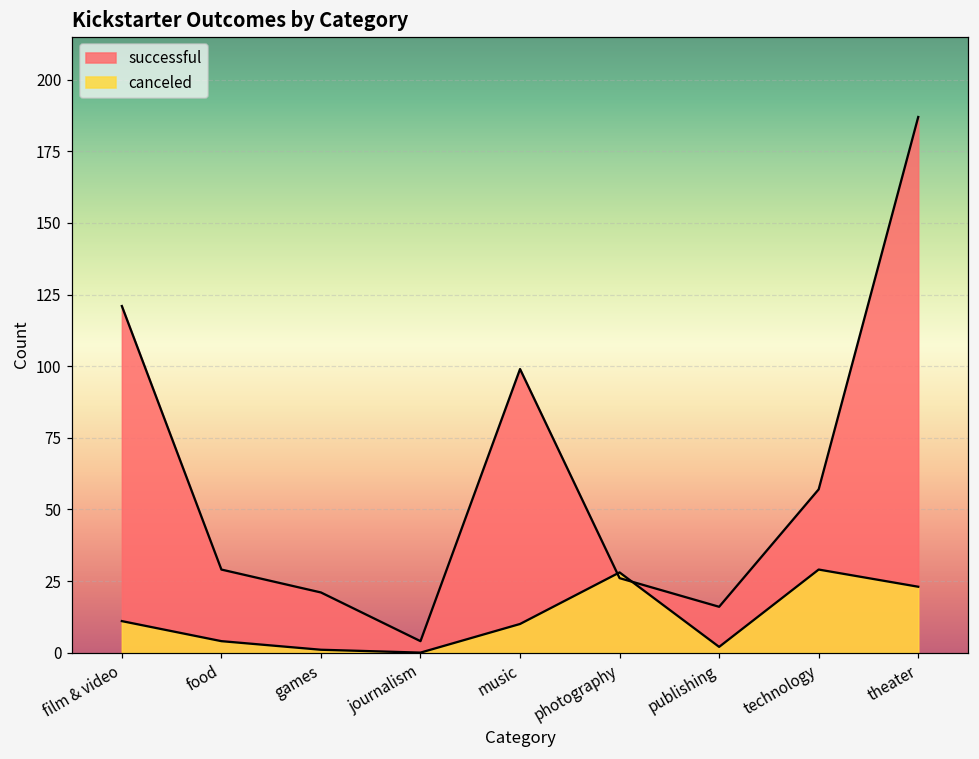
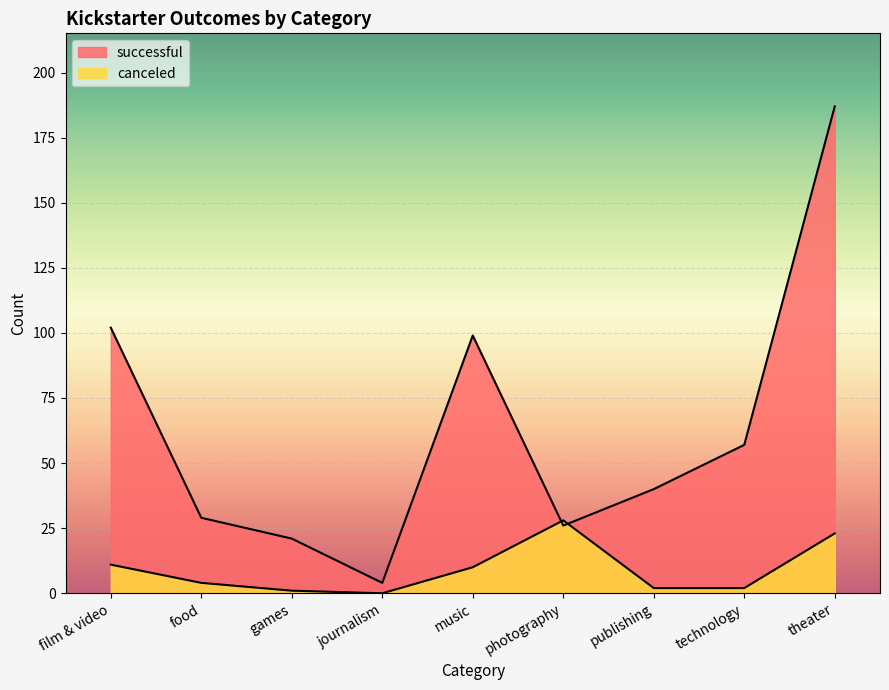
  {
    "successful": {
-     "film & video": 121,
+     "film & video": 102,
      "food": 29,
      "games": 21,
      "journalism": 4,
      "music": 99,
      "photography": 26,
-     "publishing": 16,
+     "publishing": 40,
      "technology": 57,
      "theater": 187
    },
    "canceled": {
      "film & video": 11,
      "food": 4,
      "games": 1,
      "journalism": 0,
      "music": 10,
      "photography": 28,
      "publishing": 2,
-     "technology": 29,
+     "technology": 2,
      "theater": 23
    }
  }
